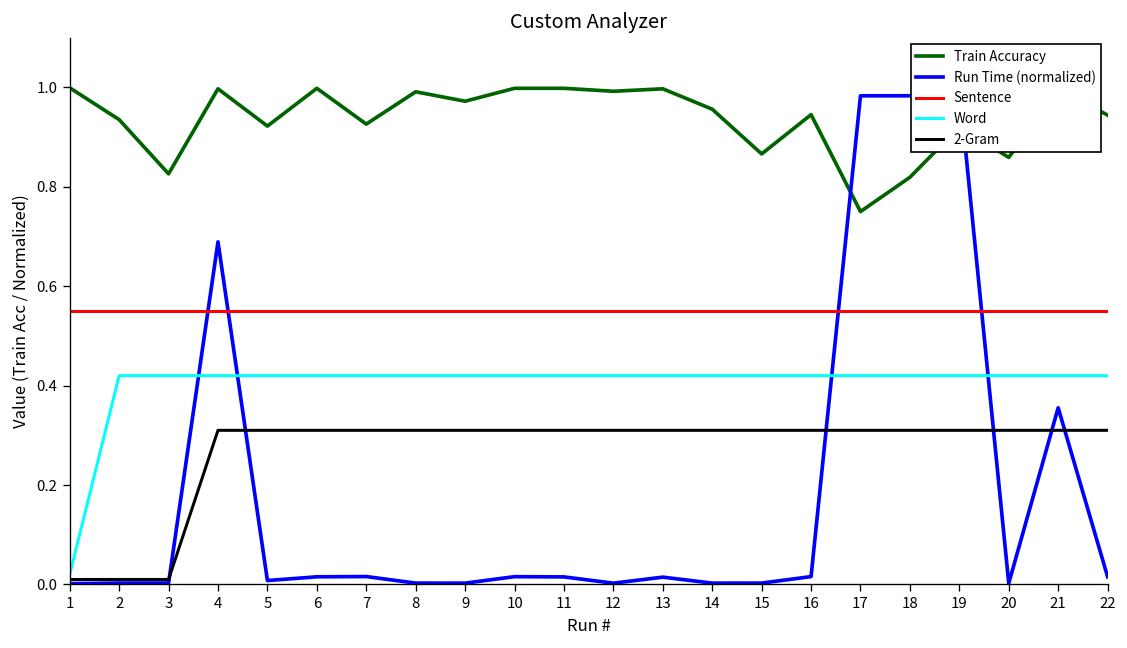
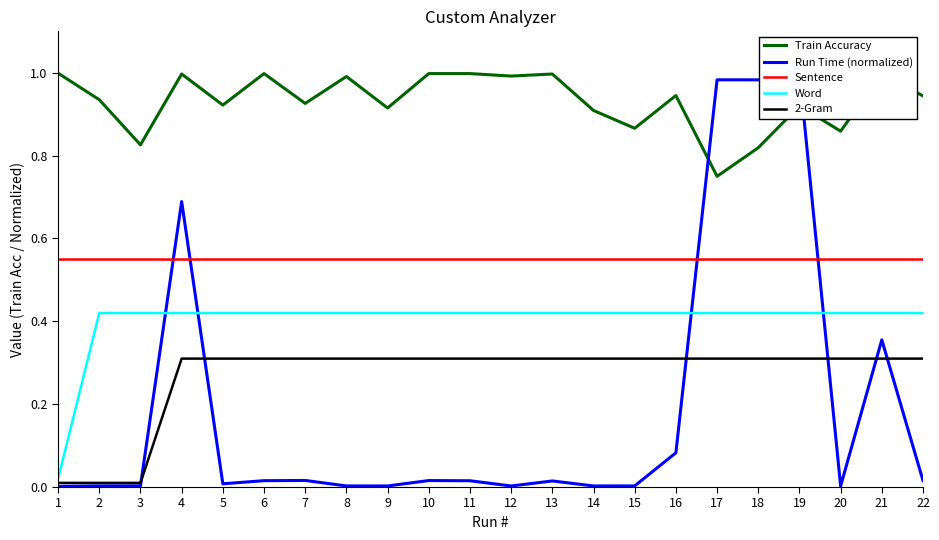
  {
    "Train Accuracy": {
      "1": 1.00,
      "2": 0.94,
      "3": 0.83,
      "4": 1.00,
      "5": 0.92,
      "6": 1.00,
      "7": 0.93,
      "8": 0.99,
-     "9": 0.97,
+     "9": 0.92,
      "10": 1.00,
      "11": 1.00,
      "12": 0.99,
      "13": 1.00,
-     "14": 0.96,
+     "14": 0.91,
      "15": 0.87,
      "16": 0.95,
      "17": 0.75,
      "18": 0.82,
      "20": 0.86,
      "22": 0.94
    },
    "Run Time (normalized)": {
      "1": 0.00,
      "2": 0.00,
      "3": 0.00,
      "4": 0.69,
      "5": 0.01,
      "6": 0.02,
      "7": 0.02,
      "8": 0.00,
      "9": 0.00,
      "10": 0.02,
      "11": 0.02,
      "12": 0.00,
      "13": 0.01,
      "14": 0.00,
      "15": 0.00,
-     "16": 0.02,
+     "16": 0.08,
      "17": 0.98,
      "18": 0.98,
      "20": 0.00,
      "21": 0.36,
      "22": 0.02
    },
    "Sentence": {
      "1": 0.55,
      "2": 0.55,
      "3": 0.55,
      "4": 0.55,
      "5": 0.55,
      "6": 0.55,
      "7": 0.55,
      "8": 0.55,
      "9": 0.55,
      "10": 0.55,
      "11": 0.55,
      "12": 0.55,
      "13": 0.55,
      "14": 0.55,
      "15": 0.55,
      "16": 0.55,
      "17": 0.55,
      "18": 0.55,
      "19": 0.55,
      "20": 0.55,
      "21": 0.55,
      "22": 0.55
    },
    "Word": {
      "1": 0.02,
      "2": 0.42,
      "3": 0.42,
      "4": 0.42,
      "5": 0.42,
      "6": 0.42,
      "7": 0.42,
      "8": 0.42,
      "9": 0.42,
      "10": 0.42,
      "11": 0.42,
      "12": 0.42,
      "13": 0.42,
      "14": 0.42,
      "15": 0.42,
      "16": 0.42,
      "17": 0.42,
      "18": 0.42,
      "19": 0.42,
      "20": 0.42,
      "21": 0.42,
      "22": 0.42
    },
    "2-Gram": {
      "1": 0.01,
      "2": 0.01,
      "3": 0.01,
      "4": 0.31,
      "5": 0.31,
      "6": 0.31,
      "7": 0.31,
      "8": 0.31,
      "9": 0.31,
      "10": 0.31,
      "11": 0.31,
      "12": 0.31,
      "13": 0.31,
      "14": 0.31,
      "15": 0.31,
      "16": 0.31,
      "17": 0.31,
      "18": 0.31,
      "19": 0.31,
      "20": 0.31,
      "21": 0.31,
      "22": 0.31
    }
  }
